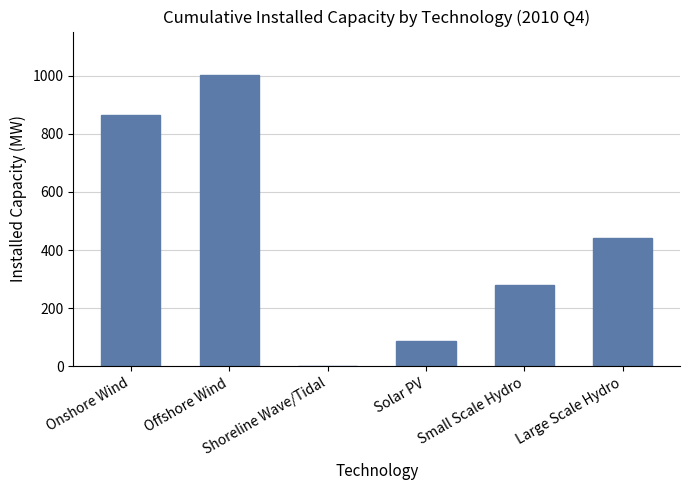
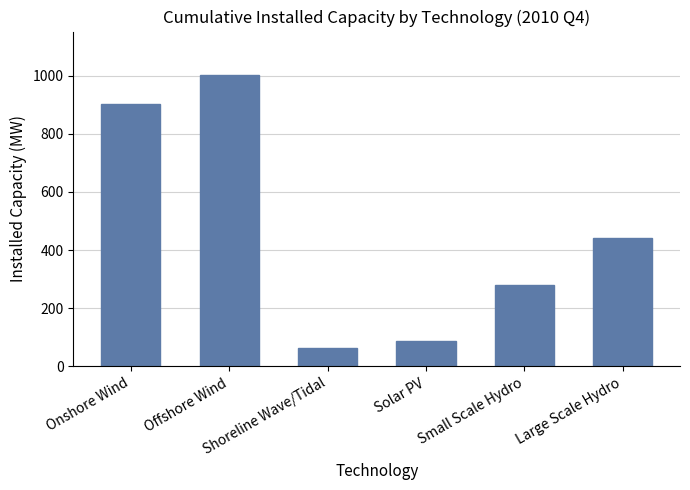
  {
-   "Onshore Wind": 870,
+   "Onshore Wind": 900,
    "Offshore Wind": 1000,
-   "Shoreline Wave/Tidal": 0,
+   "Shoreline Wave/Tidal": 60,
    "Solar PV": 90,
    "Small Scale Hydro": 280,
    "Large Scale Hydro": 440
  }
